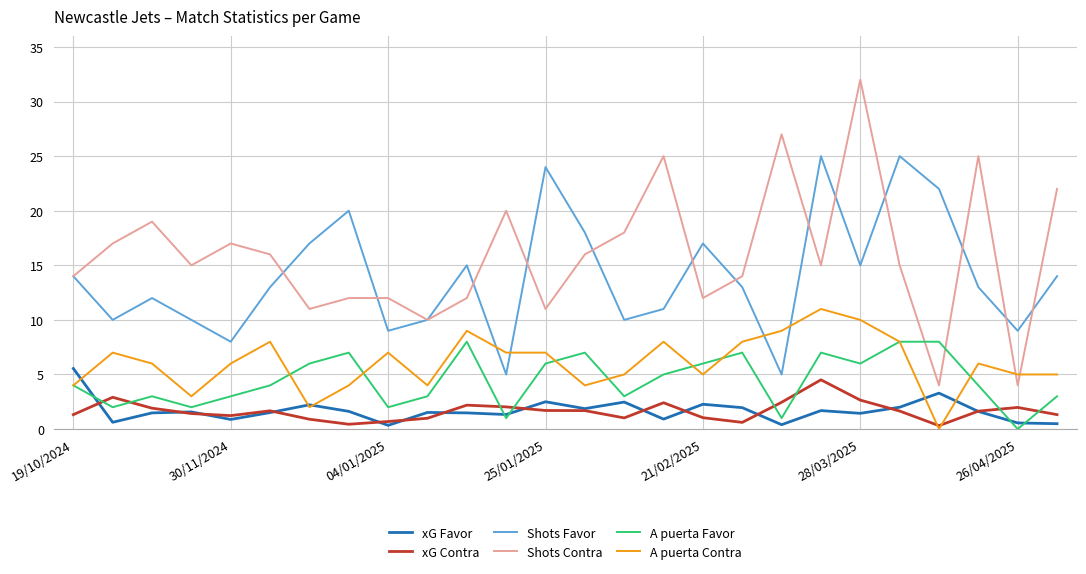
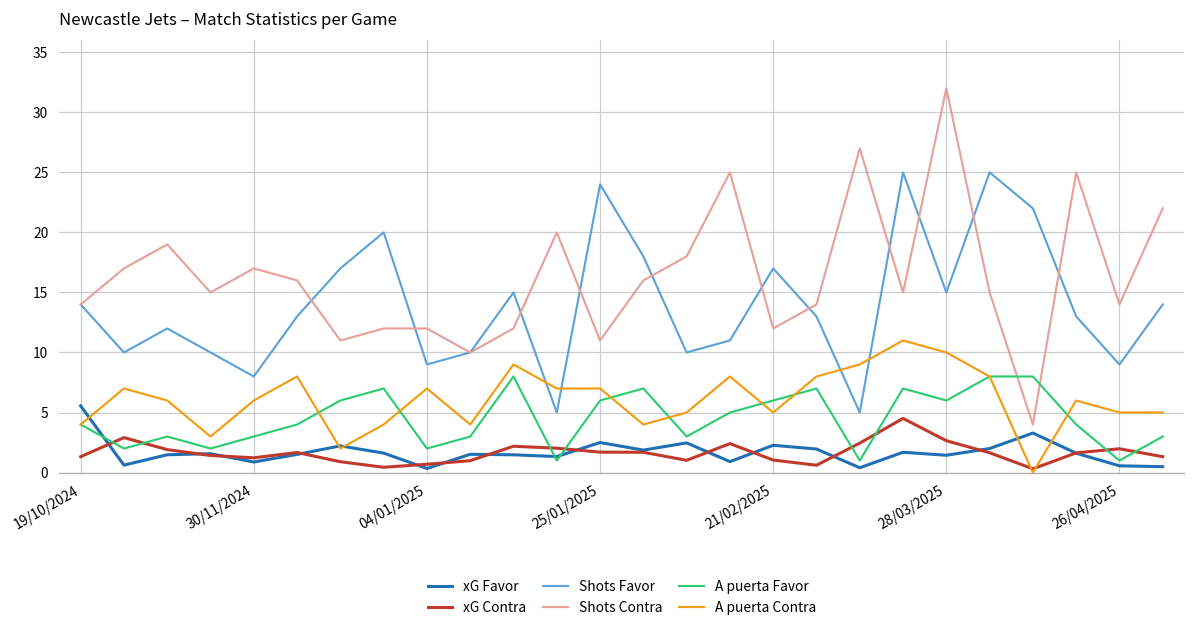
  {
    "xG Favor": {
      "19/10/2024": 5.6,
      "30/11/2024": 1,
      "04/01/2025": 0.3,
      "25/01/2025": 2.5,
      "21/02/2025": 2.3,
      "28/03/2025": 1.4,
      "26/04/2025": 0.6
    },
    "xG Contra": {
      "19/10/2024": 1.3,
      "30/11/2024": 1.2,
      "04/01/2025": 0.7,
      "25/01/2025": 1.7,
      "21/02/2025": 1,
      "28/03/2025": 2.7,
      "26/04/2025": 2
    },
    "Shots Favor": {
      "30/11/2024": 8,
      "04/01/2025": 9,
      "25/01/2025": 24,
      "21/02/2025": 17,
      "28/03/2025": 15,
      "26/04/2025": 9
    },
    "Shots Contra": {
      "30/11/2024": 17,
      "04/01/2025": 12,
      "25/01/2025": 11,
      "21/02/2025": 12,
      "28/03/2025": 32,
-     "26/04/2025": 4
+     "26/04/2025": 14
    },
    "A puerta Favor": {
      "30/11/2024": 3,
      "04/01/2025": 2,
      "25/01/2025": 6,
      "21/02/2025": 6,
      "28/03/2025": 6,
-     "26/04/2025": 0
+     "26/04/2025": 1
    },
    "A puerta Contra": {
      "30/11/2024": 6,
      "04/01/2025": 7,
      "25/01/2025": 7,
      "21/02/2025": 5,
      "28/03/2025": 10,
      "26/04/2025": 5
    }
  }
